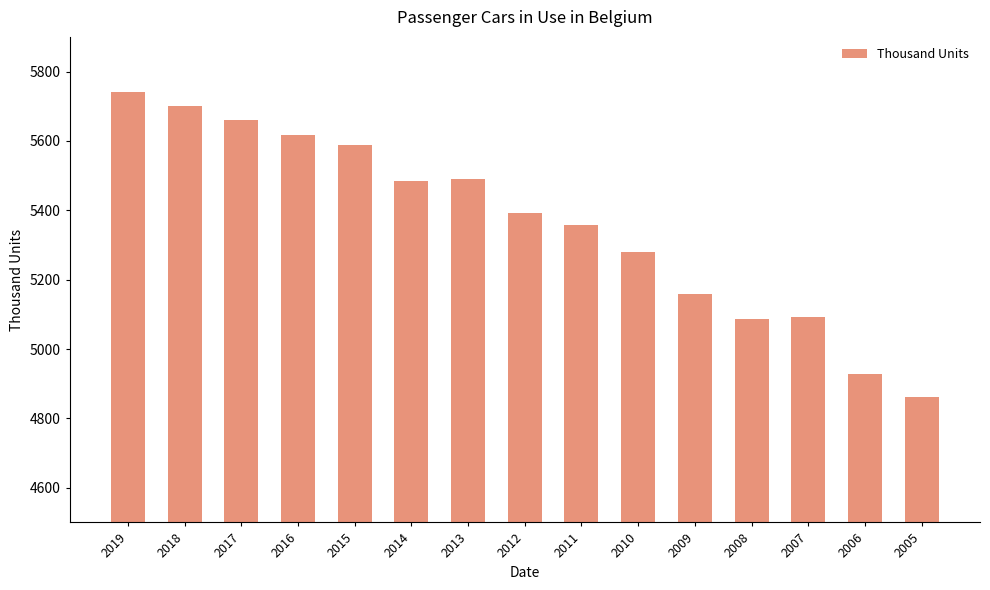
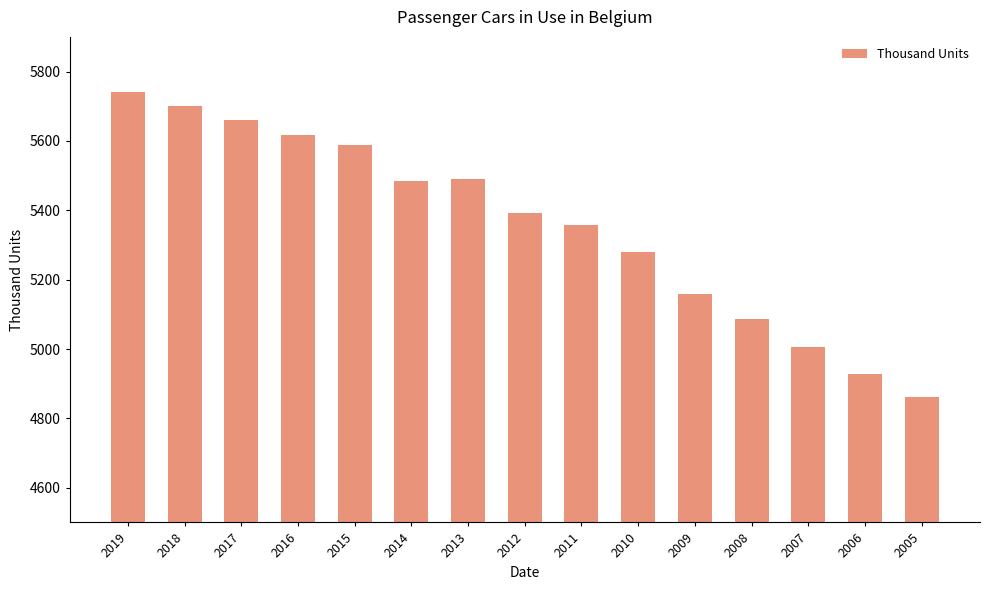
  {
    "2019": 5740,
    "2018": 5700,
    "2017": 5660,
    "2016": 5620,
    "2015": 5590,
    "2014": 5480,
    "2013": 5490,
    "2012": 5390,
    "2011": 5360,
    "2010": 5280,
    "2009": 5160,
    "2008": 5090,
-   "2007": 5090,
+   "2007": 5010,
    "2006": 4930,
    "2005": 4860
  }
